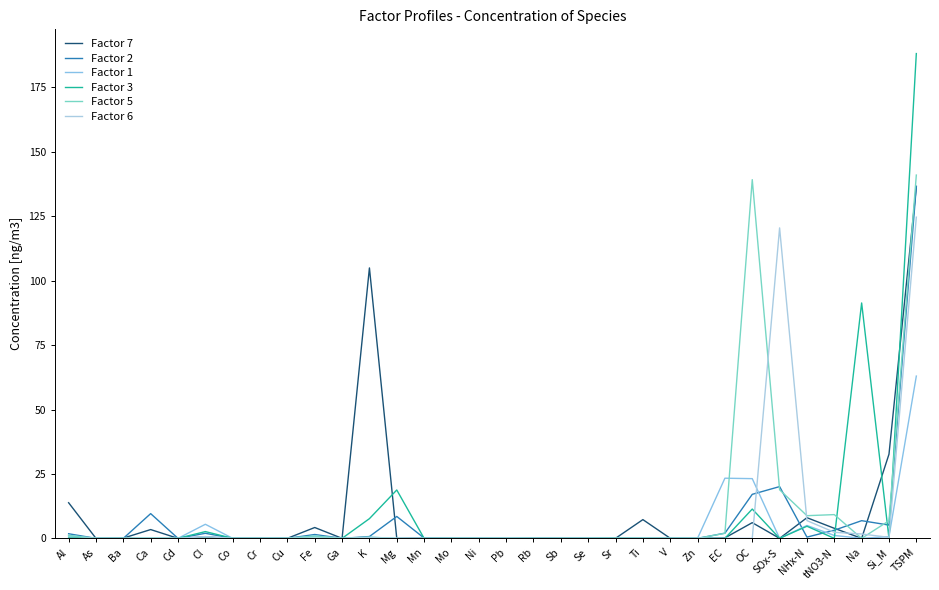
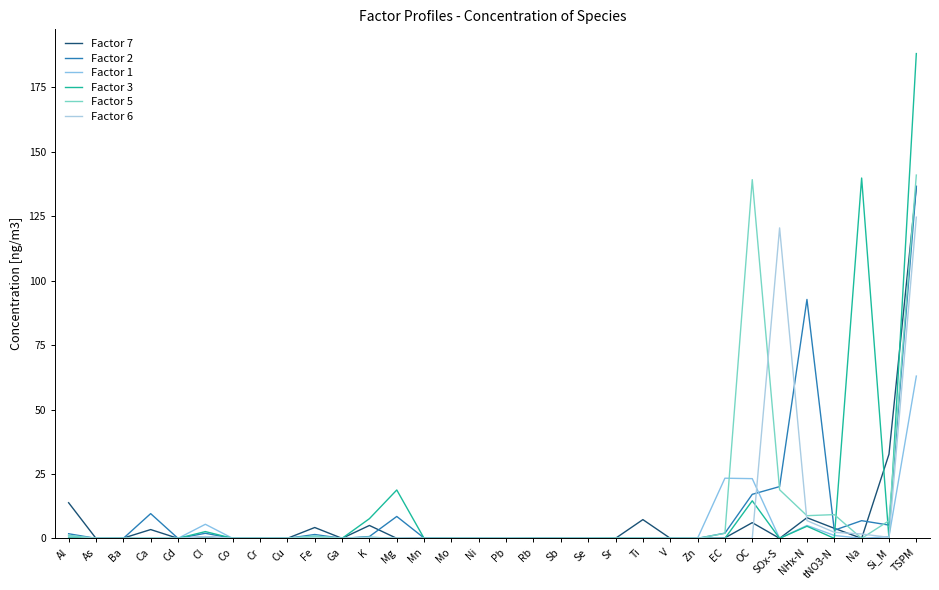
  {
    "Factor 7": {
      "Al": 14,
      "Ca": 3,
      "Fe": 4,
-     "K": 105,
+     "K": 5,
      "Ti": 7,
      "OC": 6,
      "Si_M": 33
    },
    "Factor 2": {
      "Ca": 10,
      "Mg": 8,
      "OC": 17,
      "SOx-S": 20,
-     "NHx-N": 0,
+     "NHx-N": 93,
      "Na": 7,
      "Si_M": 5
    },
    "Factor 3": {
      "K": 8,
      "Mg": 19,
-     "OC": 11,
+     "OC": 15,
      "tNO3-N": 0,
-     "Na": 91,
+     "Na": 140,
      "TSPM": 188
    }
  }
